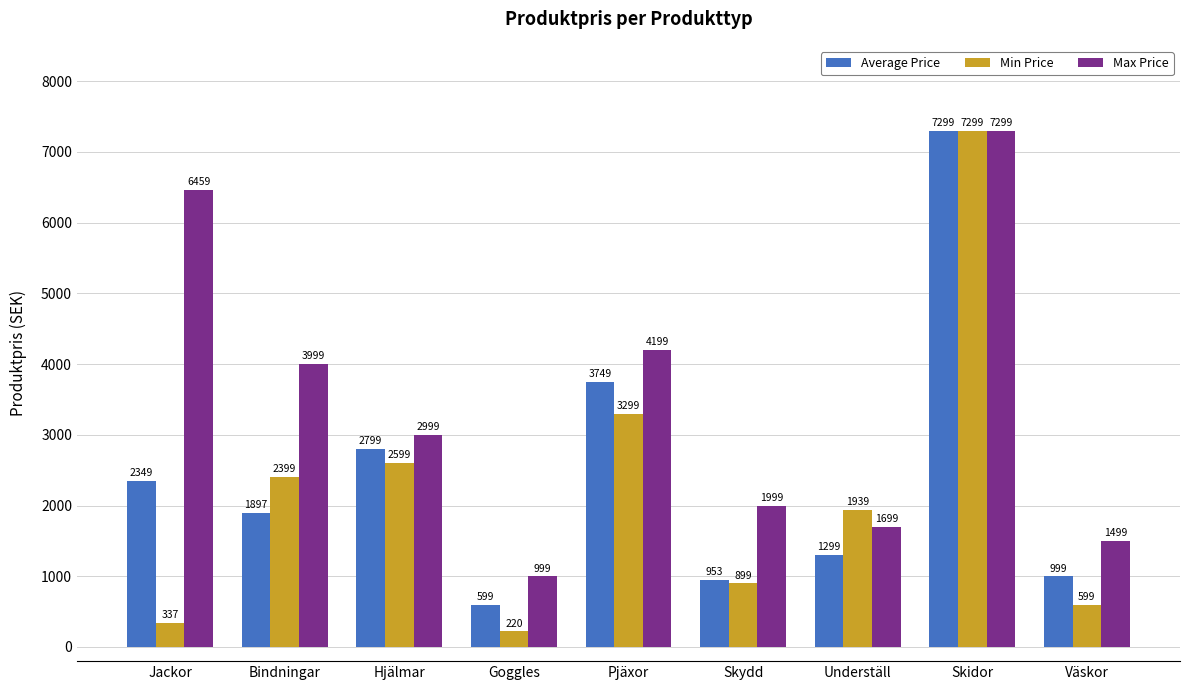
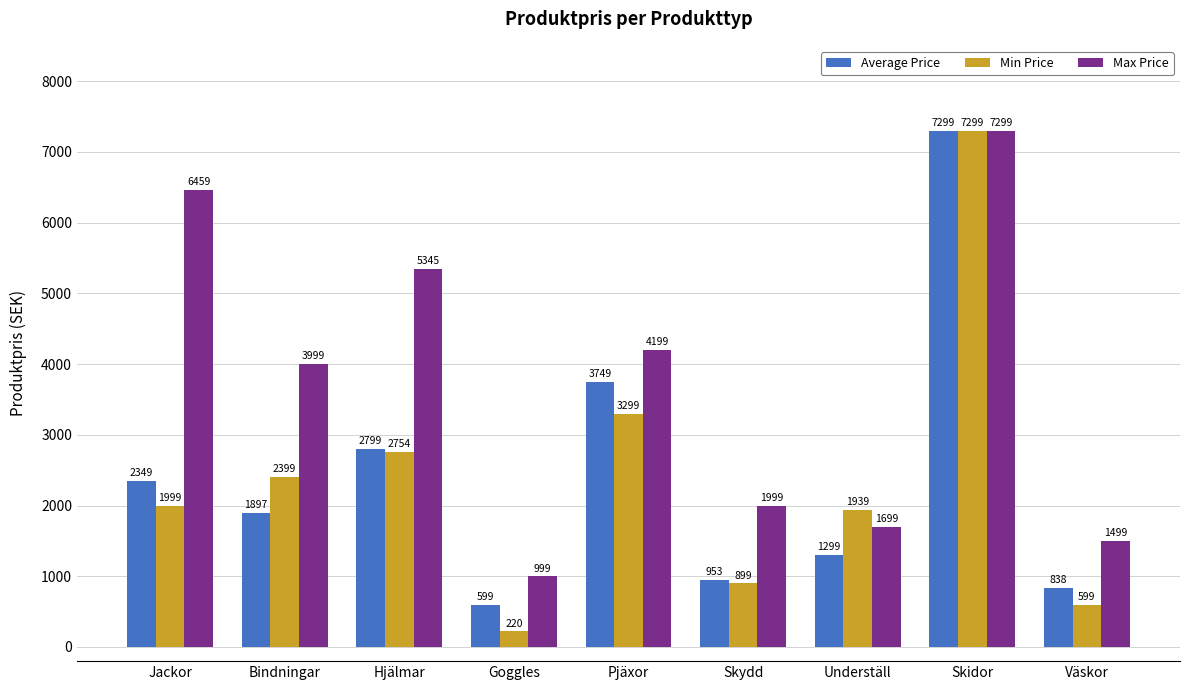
  {
    "Average Price": {
      "Jackor": 2349,
      "Bindningar": 1897,
      "Hjälmar": 2799,
      "Goggles": 599,
      "Pjäxor": 3749,
      "Skydd": 953,
      "Underställ": 1299,
      "Skidor": 7299,
-     "Väskor": 999
+     "Väskor": 838
    },
    "Min Price": {
-     "Jackor": 337,
+     "Jackor": 1999,
      "Bindningar": 2399,
-     "Hjälmar": 2599,
+     "Hjälmar": 2754,
      "Goggles": 220,
      "Pjäxor": 3299,
      "Skydd": 899,
      "Underställ": 1939,
      "Skidor": 7299,
      "Väskor": 599
    },
    "Max Price": {
      "Jackor": 6459,
      "Bindningar": 3999,
-     "Hjälmar": 2999,
+     "Hjälmar": 5345,
      "Goggles": 999,
      "Pjäxor": 4199,
      "Skydd": 1999,
      "Underställ": 1699,
      "Skidor": 7299,
      "Väskor": 1499
    }
  }
